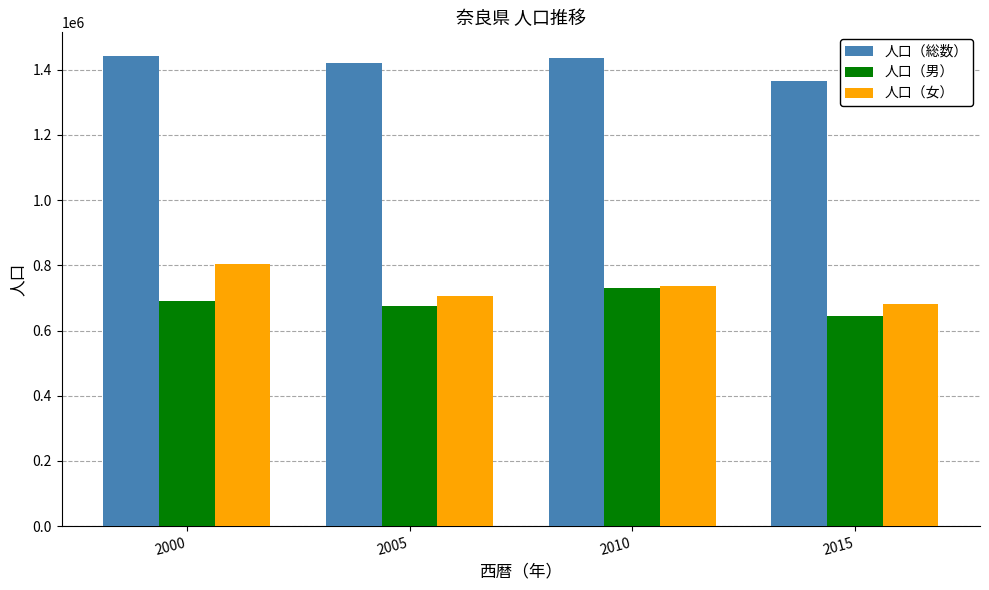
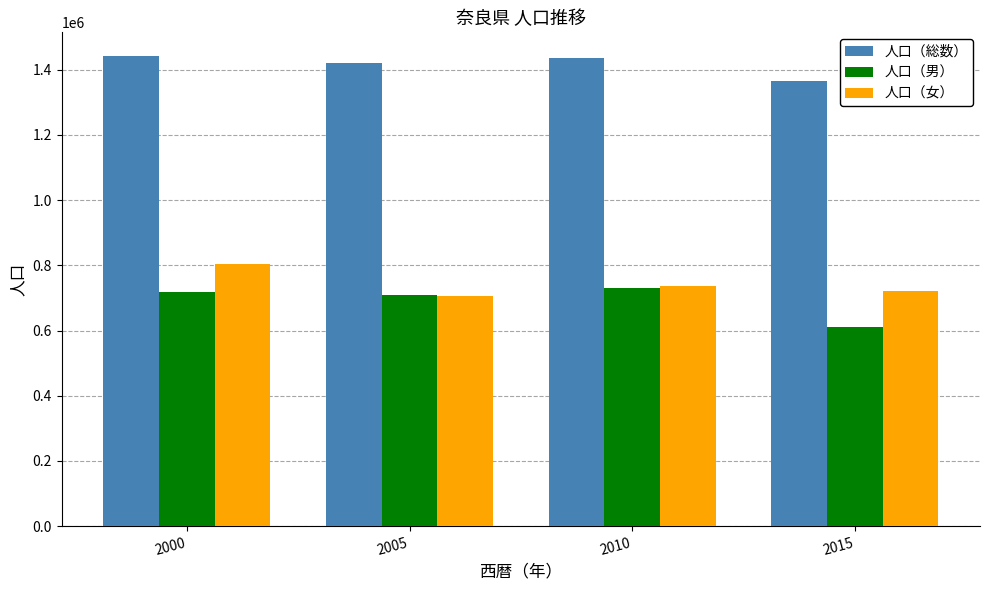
  {
    "人口（総数）": {
      "2000": 1440000,
      "2005": 1420000,
      "2010": 1440000,
      "2015": 1360000
    },
    "人口（男）": {
-     "2000": 690000,
-     "2005": 680000,
+     "2000": 720000,
+     "2005": 710000,
      "2010": 730000,
-     "2015": 640000
+     "2015": 610000
    },
    "人口（女）": {
      "2000": 800000,
      "2005": 710000,
      "2010": 740000,
-     "2015": 680000
+     "2015": 720000
    }
  }
